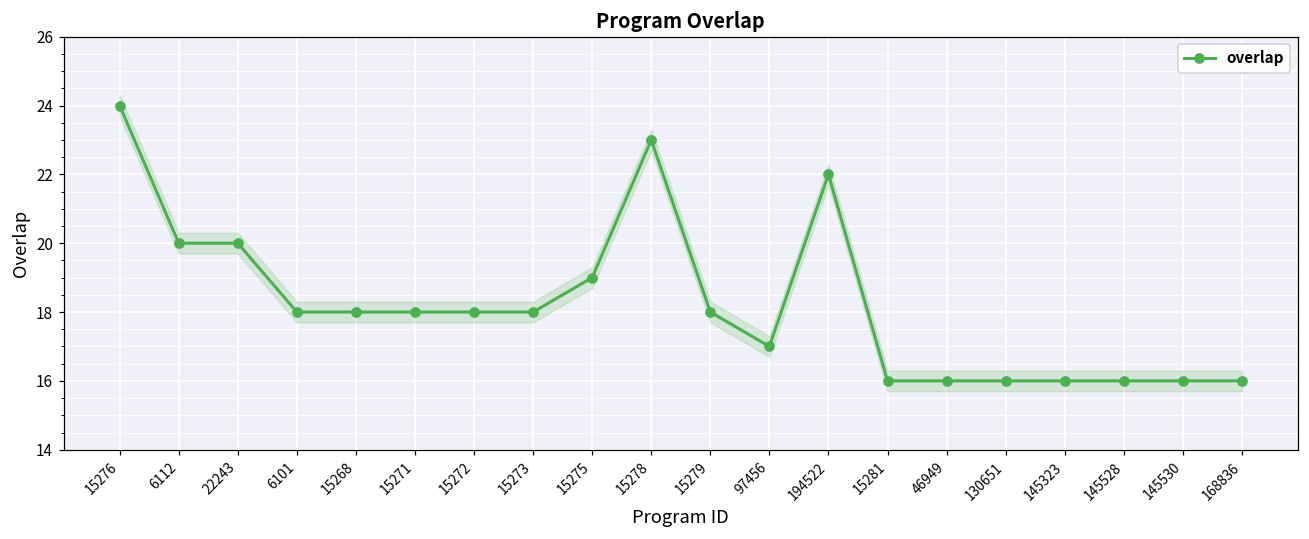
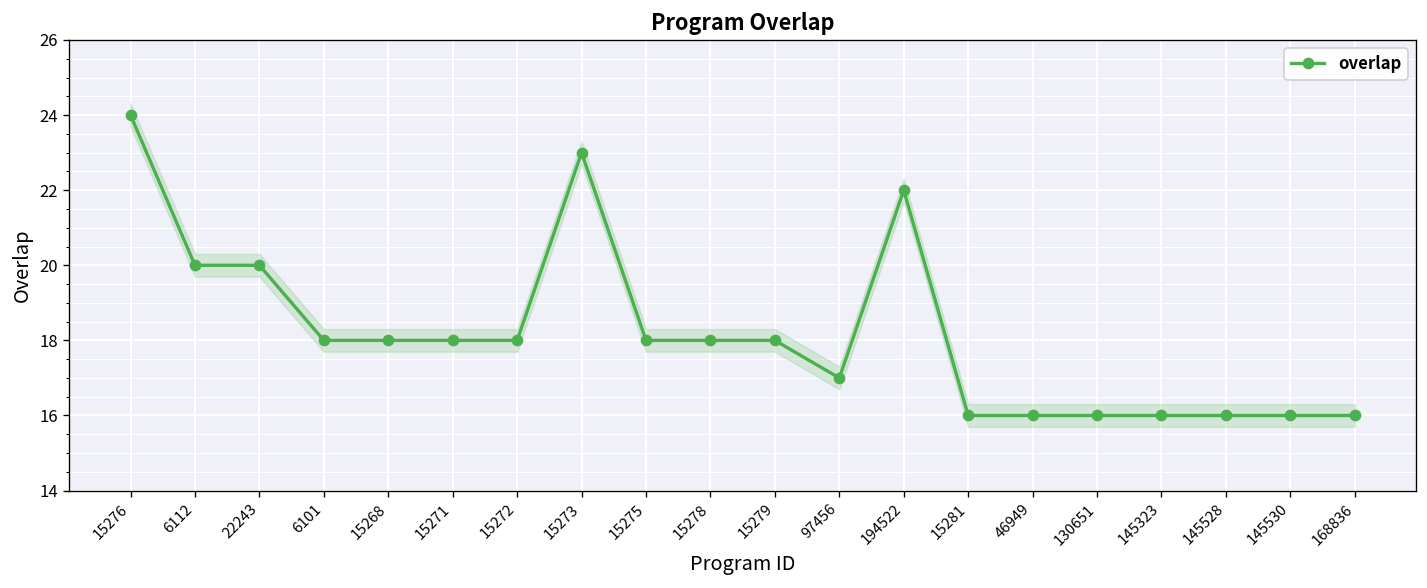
  {
    "overlap": {
      "15276": 24,
      "6112": 20,
      "22243": 20,
      "6101": 18,
      "15268": 18,
      "15271": 18,
      "15272": 18,
-     "15273": 18,
-     "15275": 19,
-     "15278": 23,
+     "15273": 23,
+     "15275": 18,
+     "15278": 18,
      "15279": 18,
      "97456": 17,
      "194522": 22,
      "15281": 16,
      "46949": 16,
      "130651": 16,
      "145323": 16,
      "145528": 16,
      "145530": 16,
      "168836": 16
    }
  }
